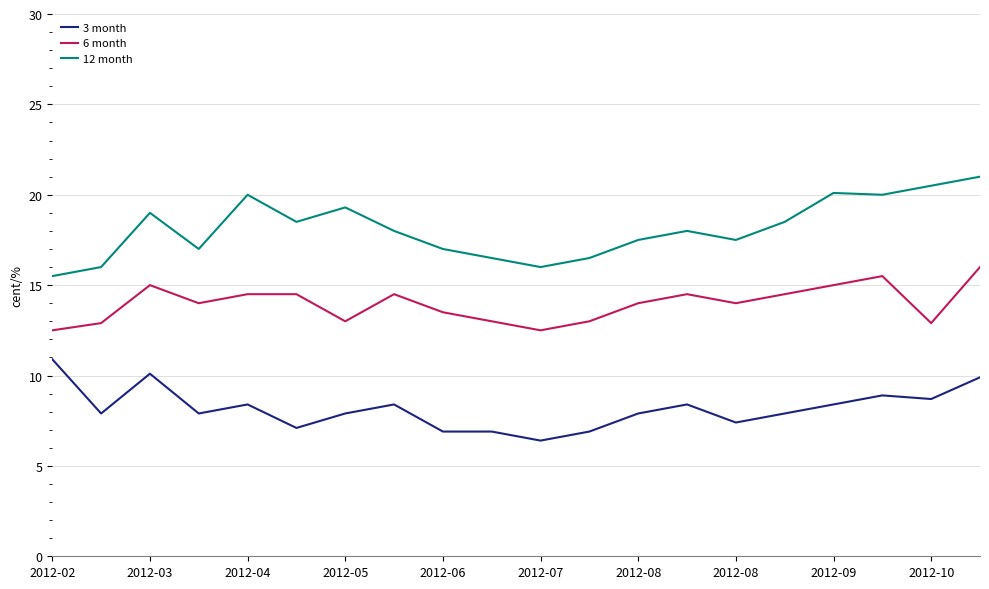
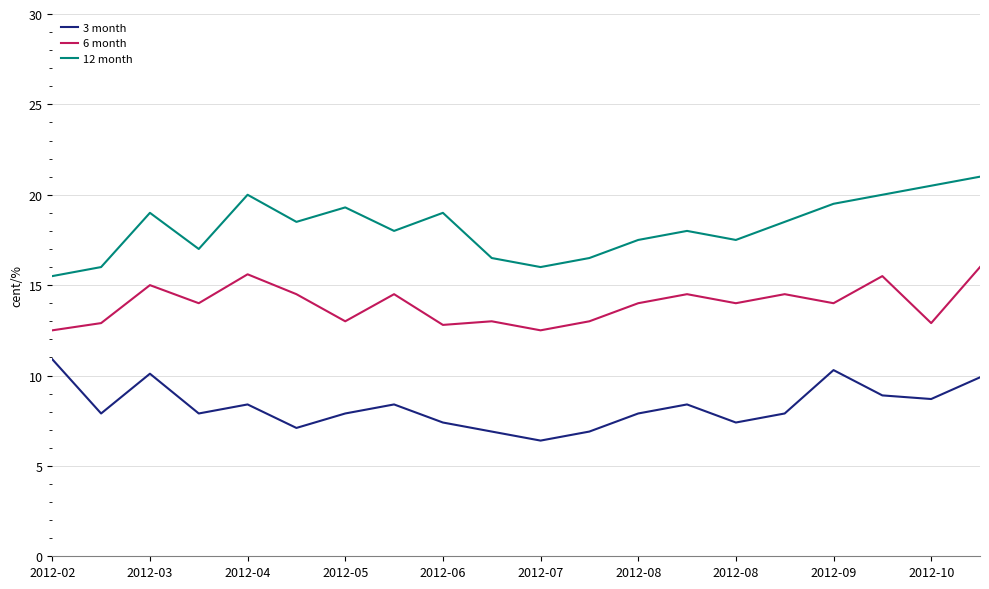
  {
    "3 month": {
      "2012-02": 10.9,
      "2012-03": 10.1,
      "2012-04": 8.4,
      "2012-05": 7.9,
-     "2012-06": 6.9,
+     "2012-06": 7.4,
      "2012-07": 6.4,
-     "2012-09": 8.4,
+     "2012-09": 10.3,
      "2012-10": 8.7
    },
    "6 month": {
      "2012-02": 12.5,
      "2012-03": 15.0,
-     "2012-04": 14.5,
+     "2012-04": 15.6,
      "2012-05": 13.0,
-     "2012-06": 13.5,
+     "2012-06": 12.8,
      "2012-07": 12.5,
-     "2012-09": 15.0,
+     "2012-09": 14.0,
      "2012-10": 12.9
    },
    "12 month": {
      "2012-02": 15.5,
      "2012-03": 19.0,
      "2012-04": 20.0,
      "2012-05": 19.3,
-     "2012-06": 17.0,
+     "2012-06": 19.0,
      "2012-07": 16.0,
-     "2012-09": 20.1,
+     "2012-09": 19.5,
      "2012-10": 20.5
    }
  }
